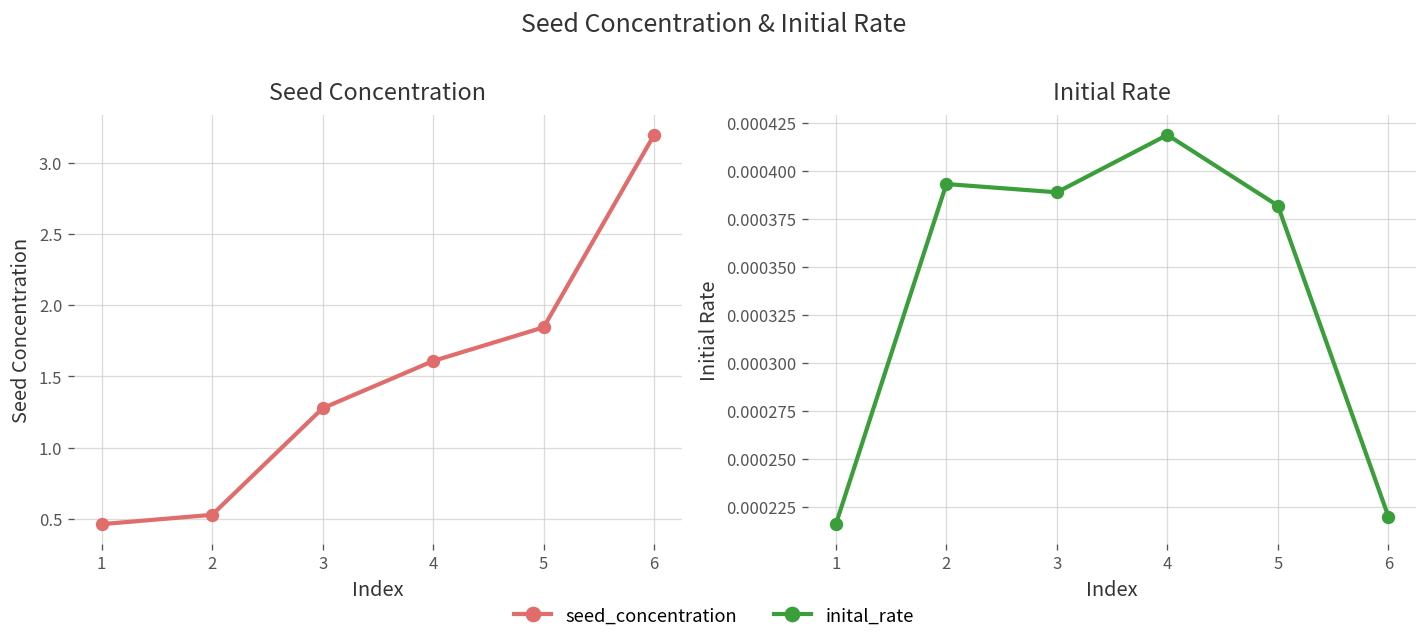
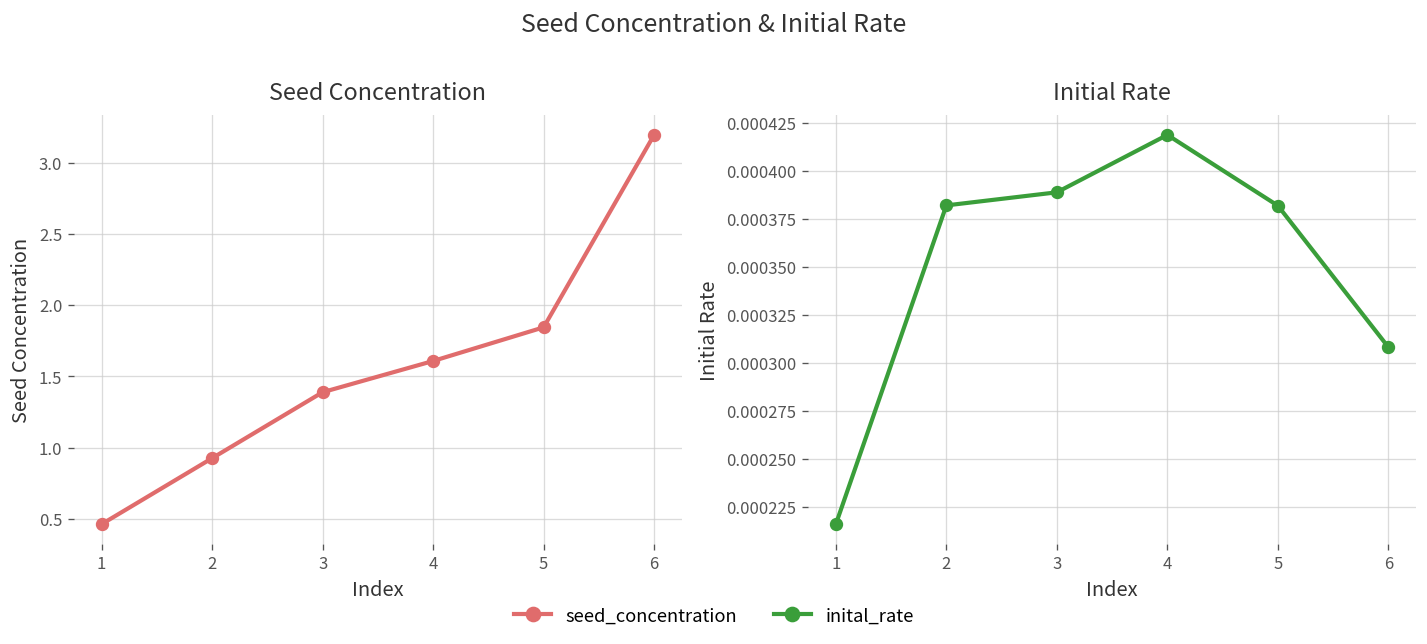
  {
    "Seed Concentration": {
      "1": 0.46,
-     "2": 0.53,
-     "3": 1.28,
+     "2": 0.93,
+     "3": 1.39,
      "4": 1.61,
      "5": 1.84,
      "6": 3.19
    },
    "Initial Rate": {
      "1": 0.000216,
-     "2": 0.000393,
+     "2": 0.000382,
      "3": 0.000389,
      "4": 0.000419,
      "5": 0.000382,
-     "6": 0.000220
+     "6": 0.000308
    }
  }
